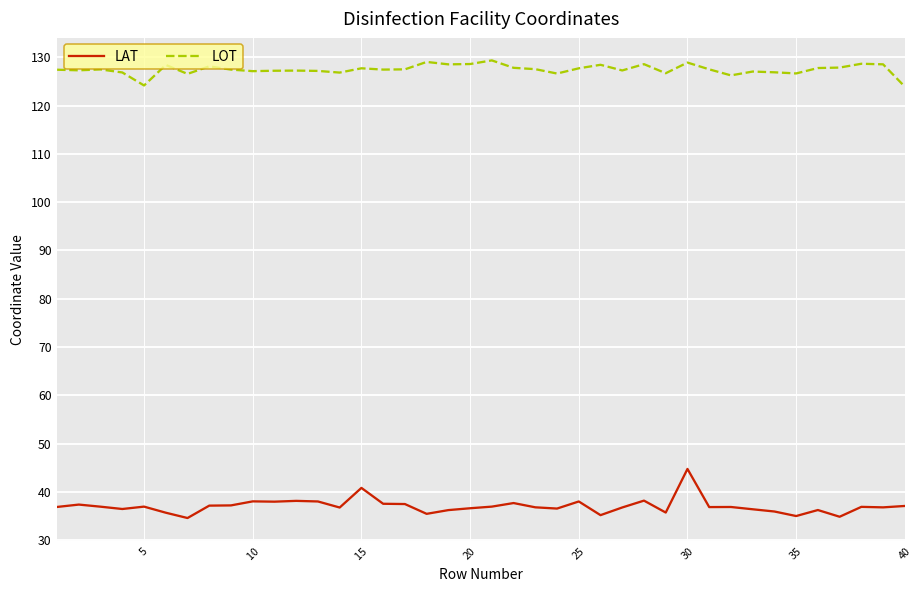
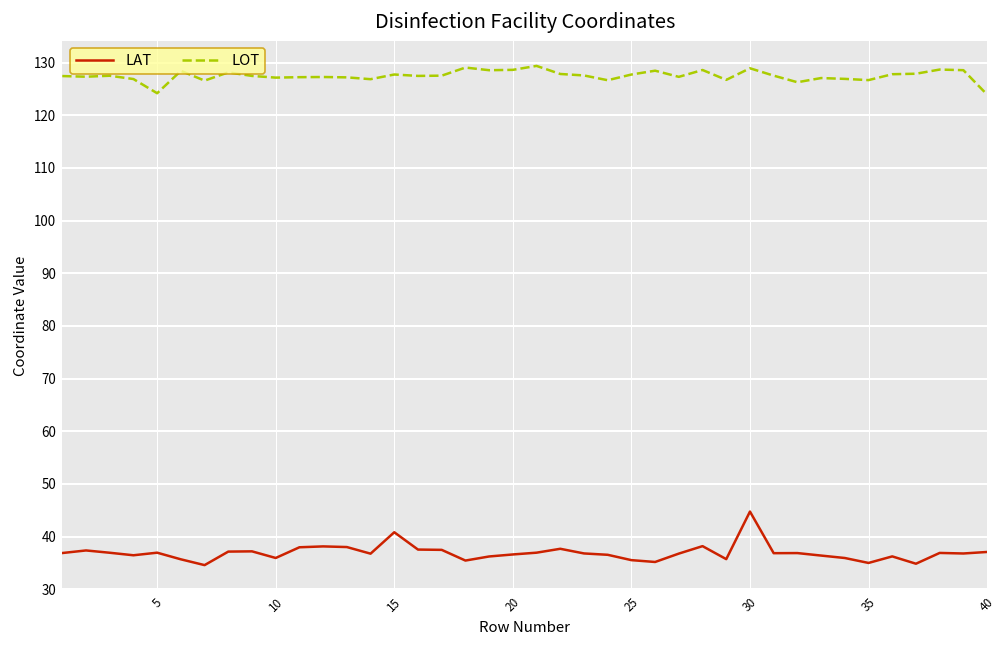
  {
    "LAT": {
      "5": 37,
-     "10": 38,
+     "10": 36,
      "15": 41,
      "20": 37,
-     "25": 38,
+     "25": 36,
      "30": 45,
      "35": 35,
      "40": 37
    },
    "LOT": {
      "5": 124,
      "10": 127,
      "15": 128,
      "20": 129,
      "25": 128,
      "30": 129,
      "35": 127,
      "40": 124
    }
  }
